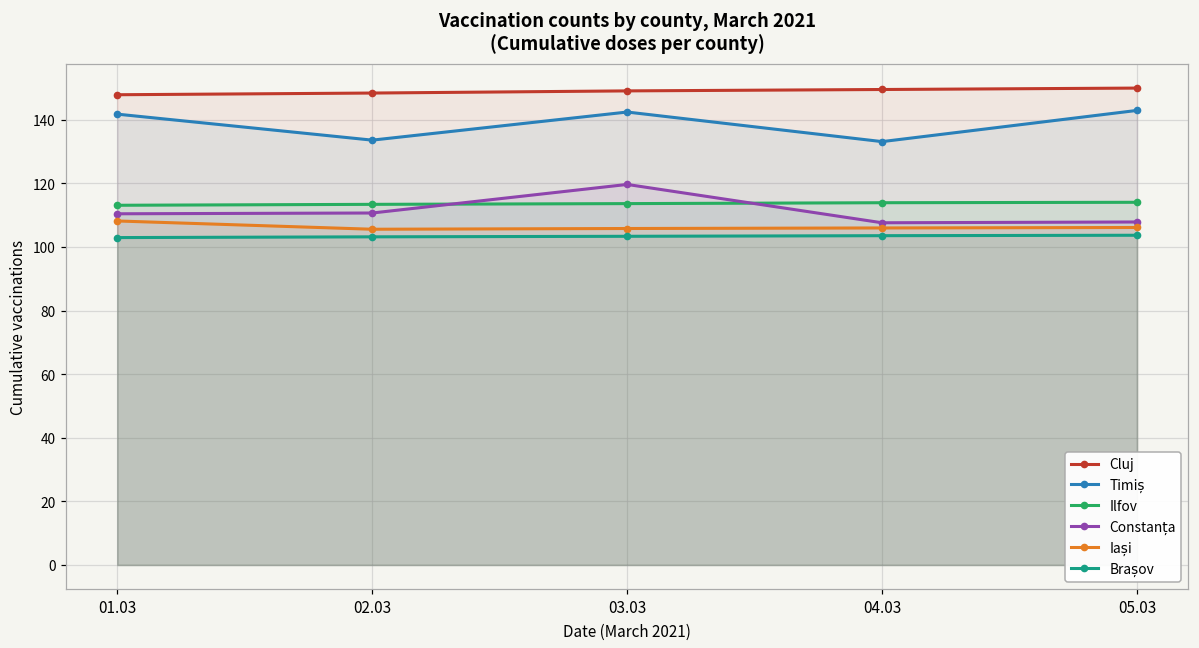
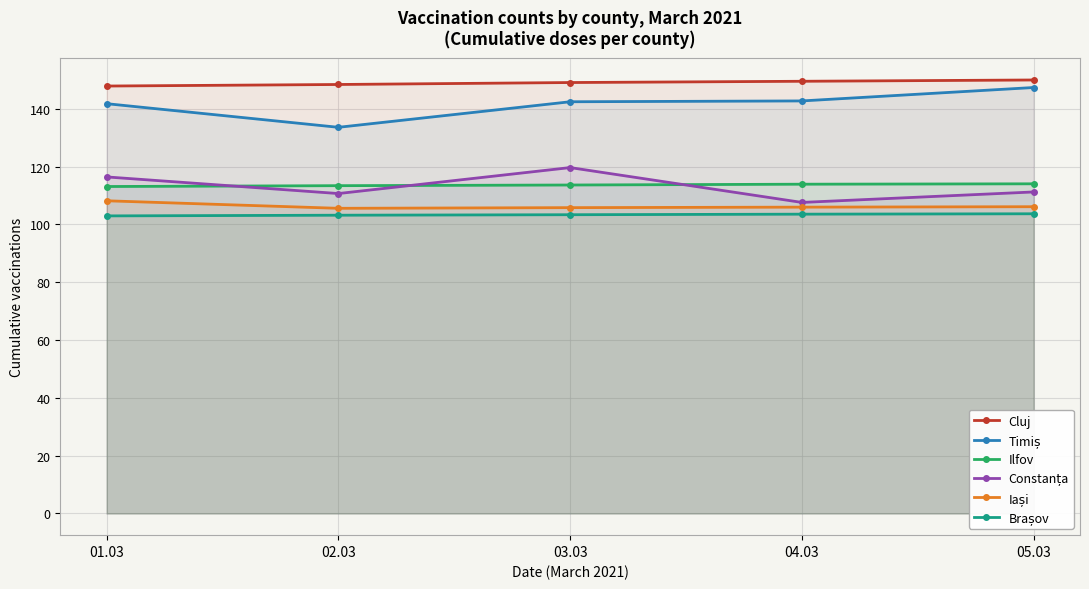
  {
    "Cluj": {
      "01.03": 148,
      "02.03": 148,
      "03.03": 149,
      "04.03": 150,
      "05.03": 150
    },
    "Timiș": {
      "01.03": 142,
      "02.03": 134,
      "03.03": 142,
-     "04.03": 133,
-     "05.03": 143
+     "04.03": 143,
+     "05.03": 147
    },
    "Constanța": {
-     "01.03": 110,
+     "01.03": 116,
      "02.03": 111,
      "03.03": 120,
      "04.03": 108,
-     "05.03": 108
+     "05.03": 111
    },
    "Iași": {
      "01.03": 108,
      "02.03": 106,
      "03.03": 106,
      "04.03": 106,
      "05.03": 106
    }
  }
